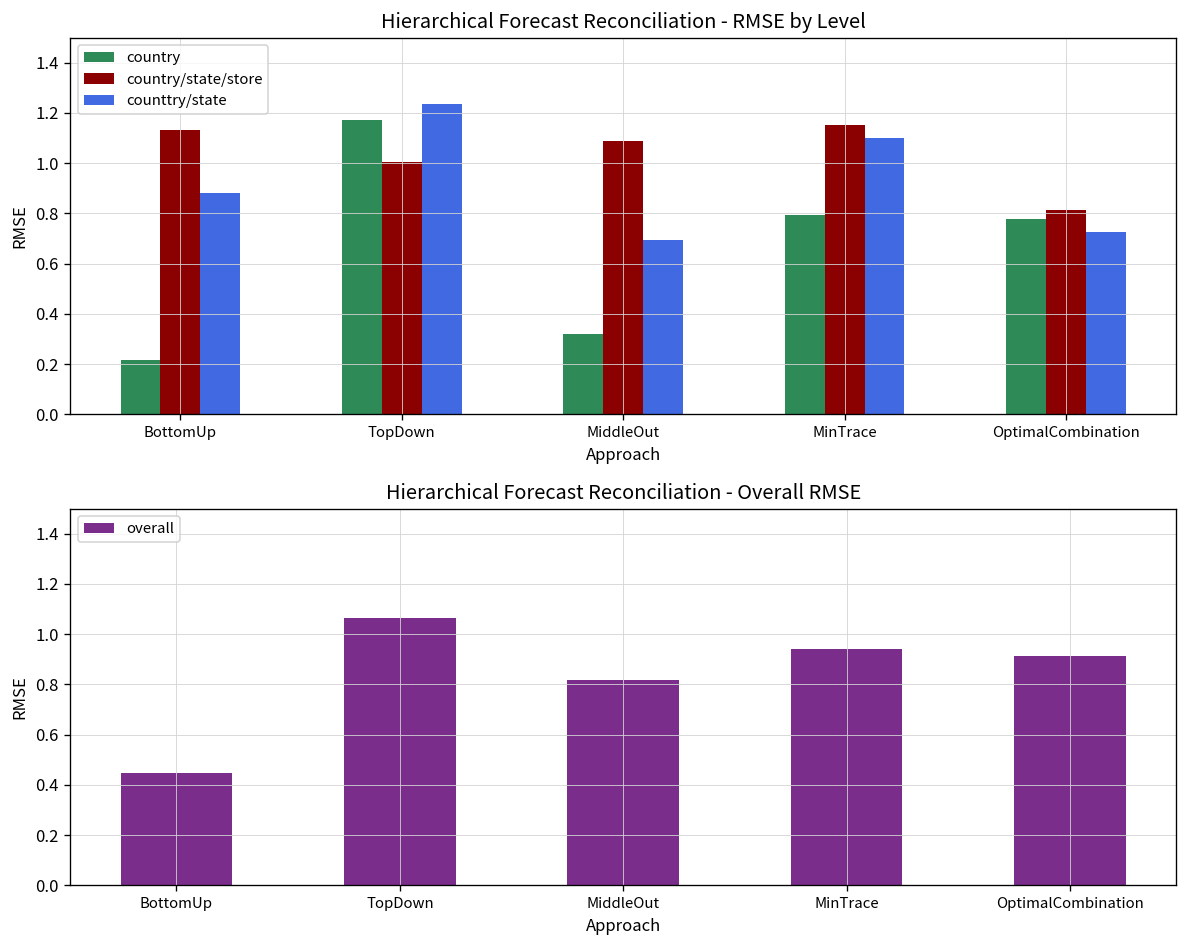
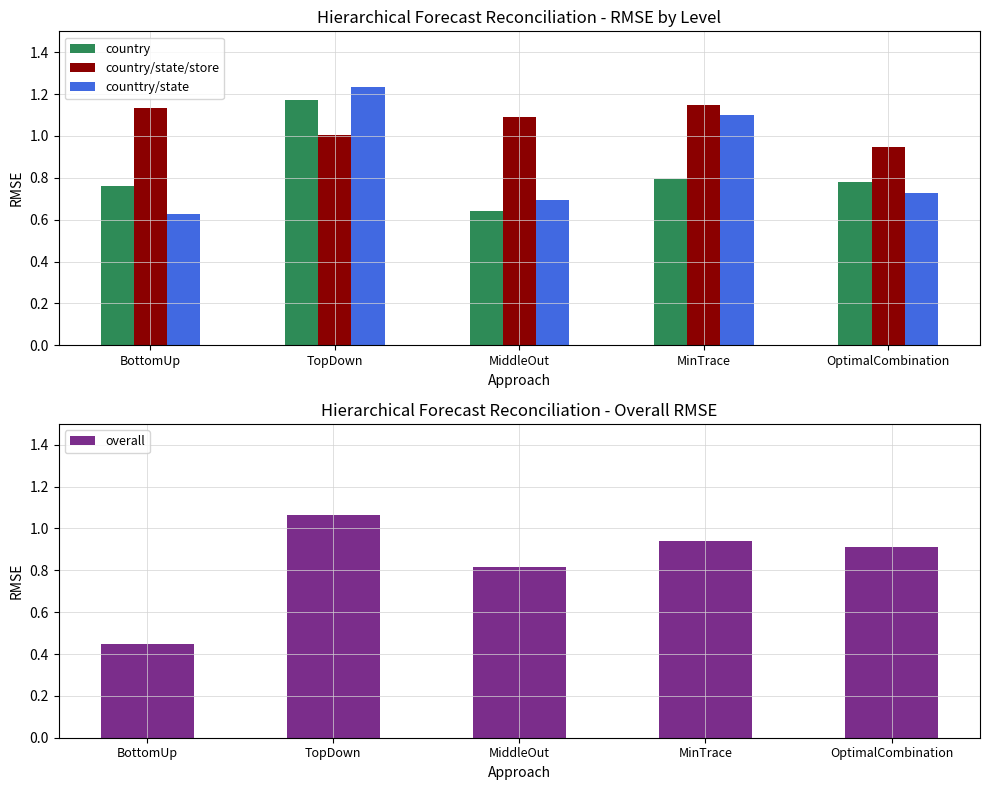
  {
    "Hierarchical Forecast Reconciliation - RMSE by Level": {
      "country": {
-       "BottomUp": 0.22,
+       "BottomUp": 0.76,
        "TopDown": 1.17,
-       "MiddleOut": 0.32,
+       "MiddleOut": 0.64,
        "MinTrace": 0.79,
        "OptimalCombination": 0.78
      },
      "country/state/store": {
        "BottomUp": 1.13,
        "TopDown": 1.00,
        "MiddleOut": 1.09,
        "MinTrace": 1.15,
-       "OptimalCombination": 0.81
+       "OptimalCombination": 0.95
      },
      "counttry/state": {
-       "BottomUp": 0.88,
+       "BottomUp": 0.63,
        "TopDown": 1.24,
        "MiddleOut": 0.69,
        "MinTrace": 1.10,
        "OptimalCombination": 0.73
      }
    },
    "Hierarchical Forecast Reconciliation - Overall RMSE": {
      "BottomUp": 0.45,
      "TopDown": 1.07,
      "MiddleOut": 0.82,
      "MinTrace": 0.94,
      "OptimalCombination": 0.91
    }
  }
